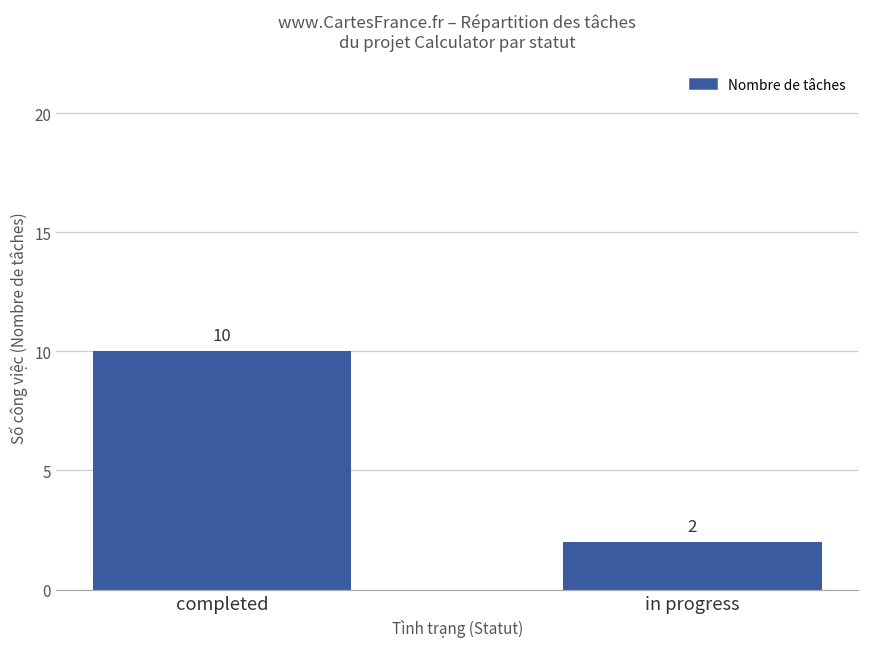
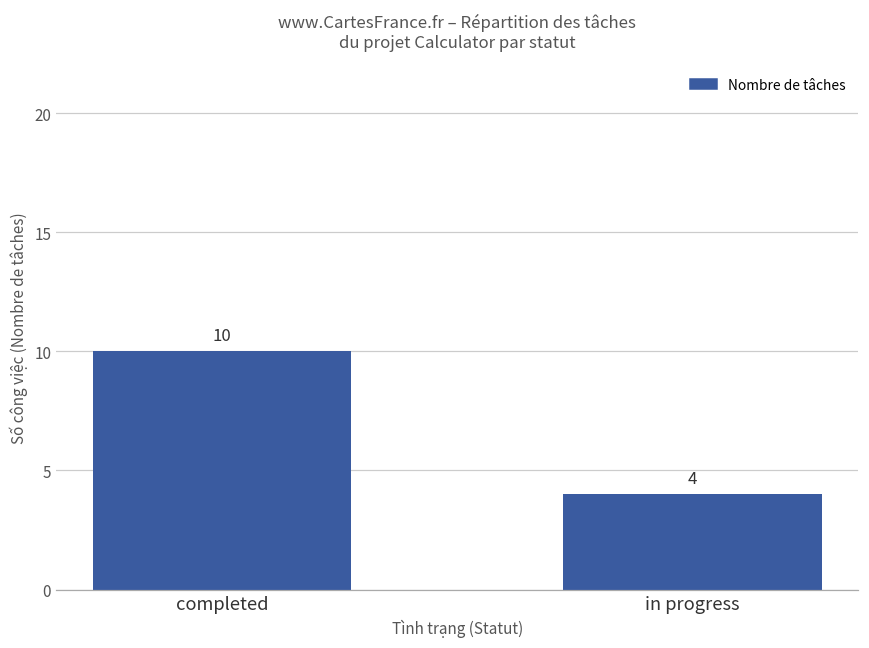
  {
    "completed": 10,
-   "in progress": 2
+   "in progress": 4
  }
